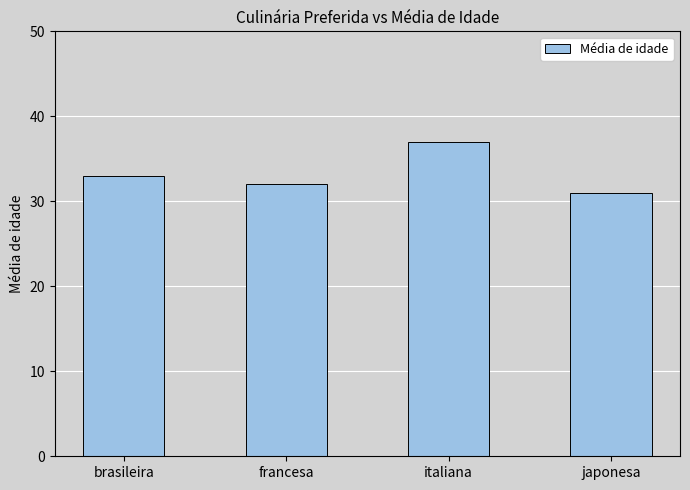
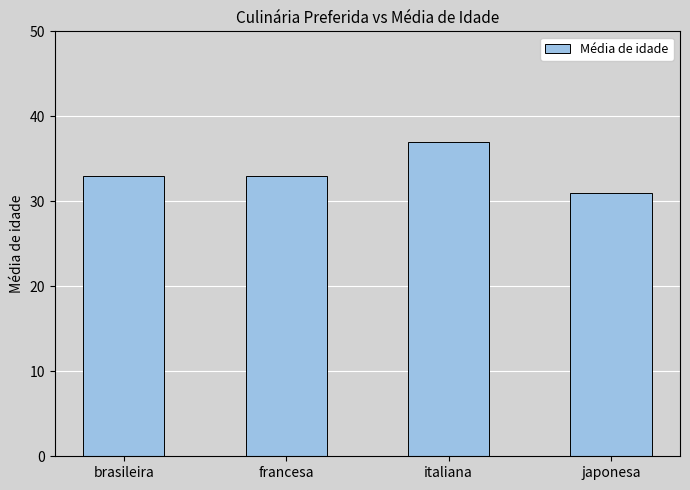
  {
    "brasileira": 33,
-   "francesa": 32,
+   "francesa": 33,
    "italiana": 37,
    "japonesa": 31
  }
